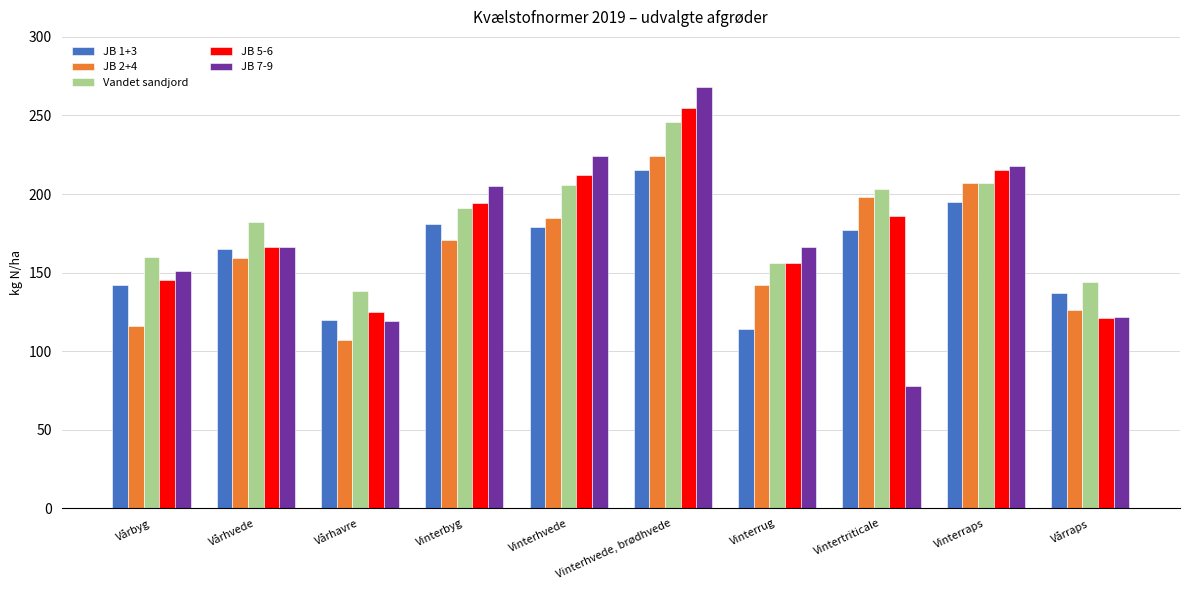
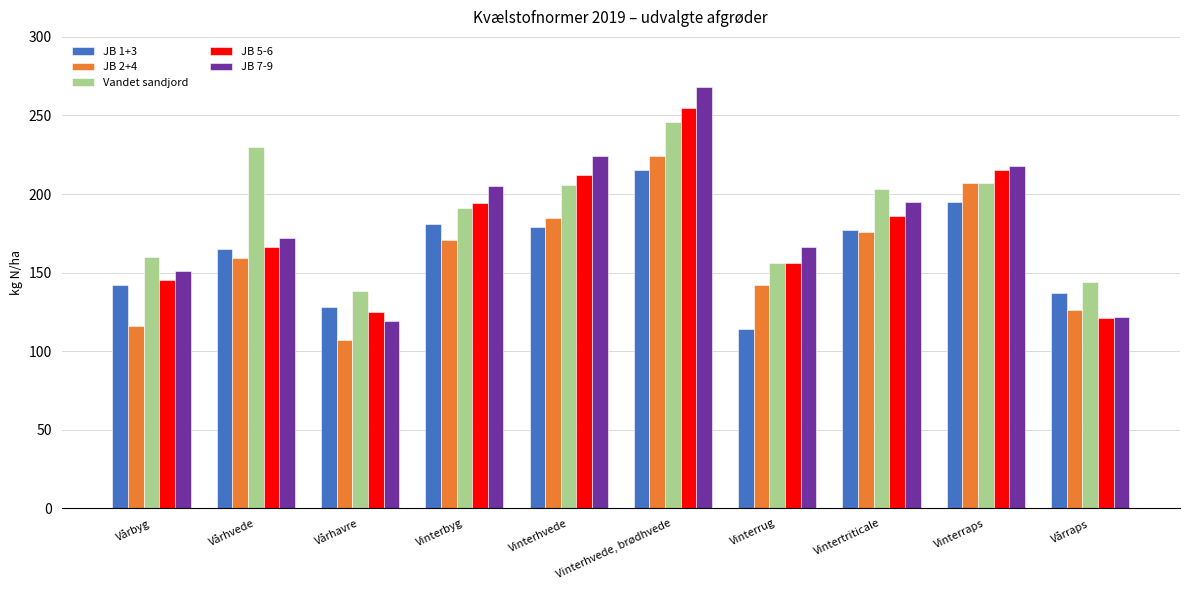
  {
    "JB 1+3": {
      "Vårbyg": 142,
      "Vårhvede": 165,
-     "Vårhavre": 120,
+     "Vårhavre": 128,
      "Vinterbyg": 181,
      "Vinterhvede": 179,
      "Vinterhvede, brødhvede": 215,
      "Vinterrug": 114,
      "Vintertriticale": 177,
      "Vinterraps": 195,
      "Vårraps": 137
    },
    "JB 2+4": {
      "Vårbyg": 116,
      "Vårhvede": 159,
      "Vårhavre": 107,
      "Vinterbyg": 171,
      "Vinterhvede": 185,
      "Vinterhvede, brødhvede": 224,
      "Vinterrug": 142,
-     "Vintertriticale": 198,
+     "Vintertriticale": 176,
      "Vinterraps": 207,
      "Vårraps": 126
    },
    "Vandet sandjord": {
      "Vårbyg": 160,
-     "Vårhvede": 182,
+     "Vårhvede": 230,
      "Vårhavre": 138,
      "Vinterbyg": 191,
      "Vinterhvede": 206,
      "Vinterhvede, brødhvede": 246,
      "Vinterrug": 156,
      "Vintertriticale": 203,
      "Vinterraps": 207,
      "Vårraps": 144
    },
    "JB 5-6": {
      "Vårbyg": 145,
      "Vårhvede": 166,
      "Vårhavre": 125,
      "Vinterbyg": 194,
      "Vinterhvede": 212,
      "Vinterhvede, brødhvede": 255,
      "Vinterrug": 156,
      "Vintertriticale": 186,
      "Vinterraps": 215,
      "Vårraps": 121
    },
    "JB 7-9": {
      "Vårbyg": 151,
-     "Vårhvede": 166,
+     "Vårhvede": 172,
      "Vårhavre": 119,
      "Vinterbyg": 205,
      "Vinterhvede": 224,
      "Vinterhvede, brødhvede": 268,
      "Vinterrug": 166,
-     "Vintertriticale": 78,
+     "Vintertriticale": 195,
      "Vinterraps": 218,
      "Vårraps": 122
    }
  }
